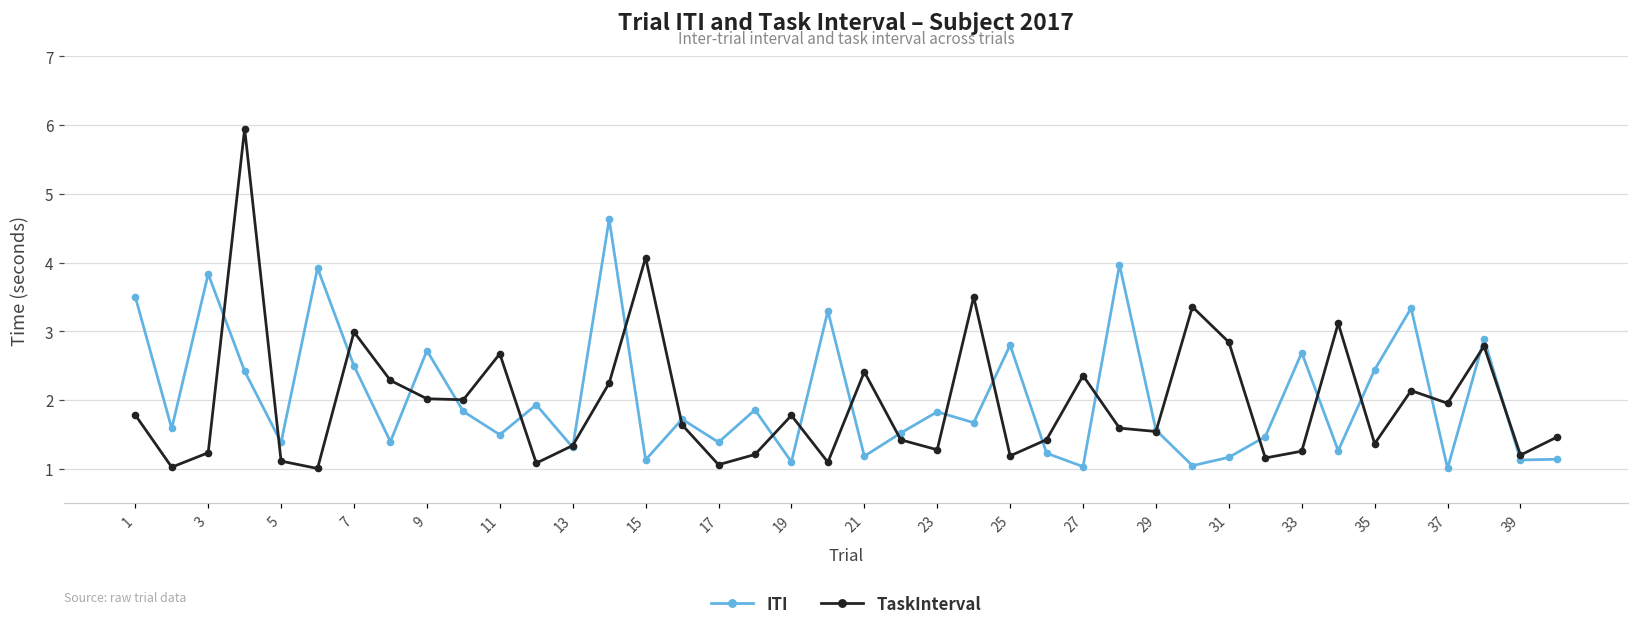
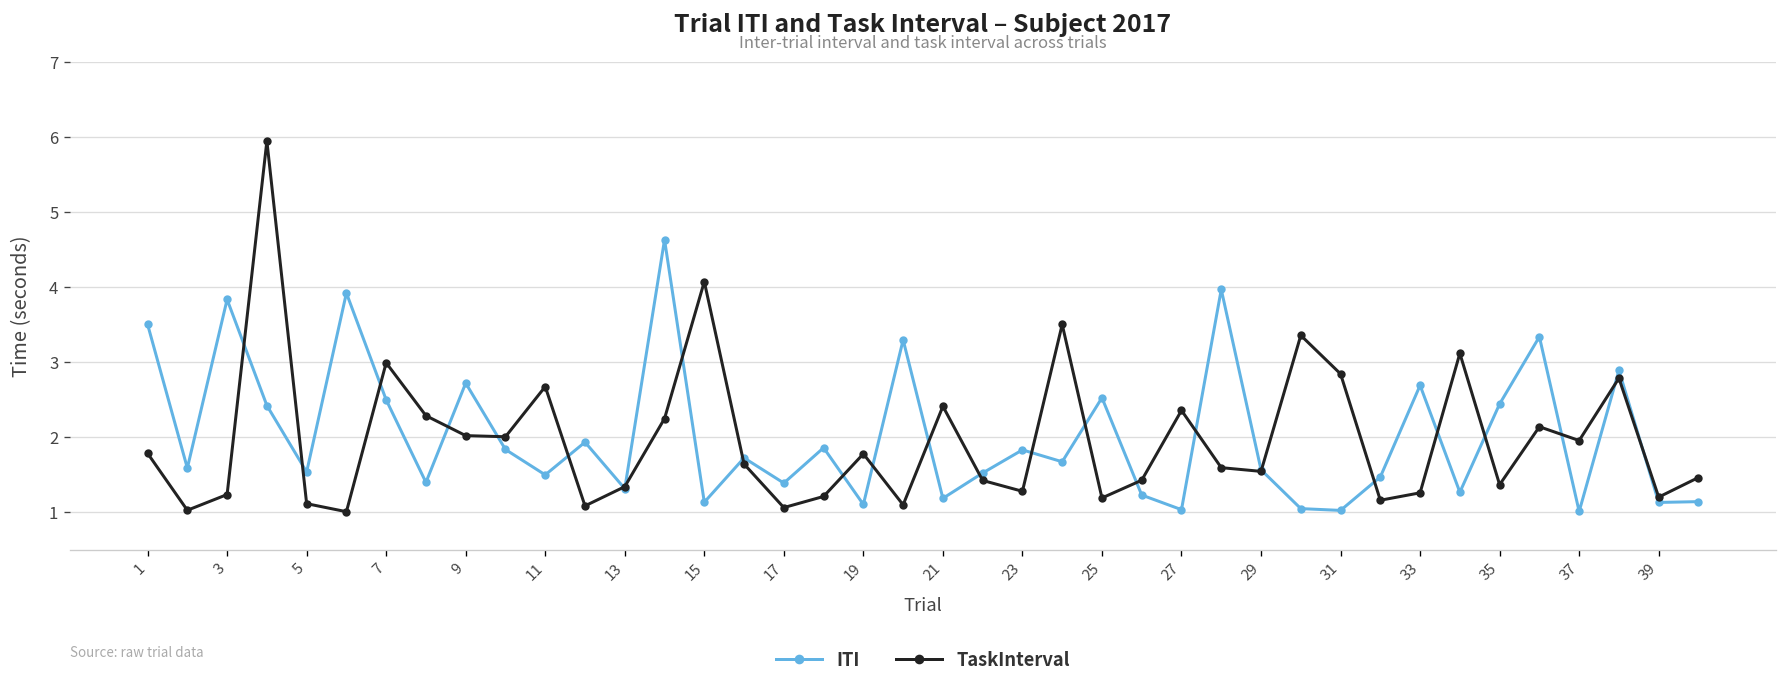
  {
    "ITI": {
      "1": 3.5,
      "3": 3.8,
-     "5": 1.4,
+     "5": 1.5,
      "7": 2.5,
      "9": 2.7,
      "11": 1.5,
      "15": 1.1,
      "17": 1.4,
      "19": 1.1,
      "21": 1.2,
      "23": 1.8,
-     "25": 2.8,
+     "25": 2.5,
      "27": 1.0,
-     "31": 1.2,
+     "31": 1.0,
      "33": 2.7,
      "35": 2.4,
      "37": 1.0,
      "39": 1.1
    },
    "TaskInterval": {
      "1": 1.8,
      "3": 1.2,
      "5": 1.1,
      "7": 3.0,
      "9": 2.0,
      "11": 2.7,
      "15": 4.1,
      "17": 1.1,
      "19": 1.8,
      "21": 2.4,
      "23": 1.3,
      "25": 1.2,
      "27": 2.4,
      "31": 2.8,
      "33": 1.3,
      "35": 1.4,
      "37": 2.0,
      "39": 1.2
    }
  }
